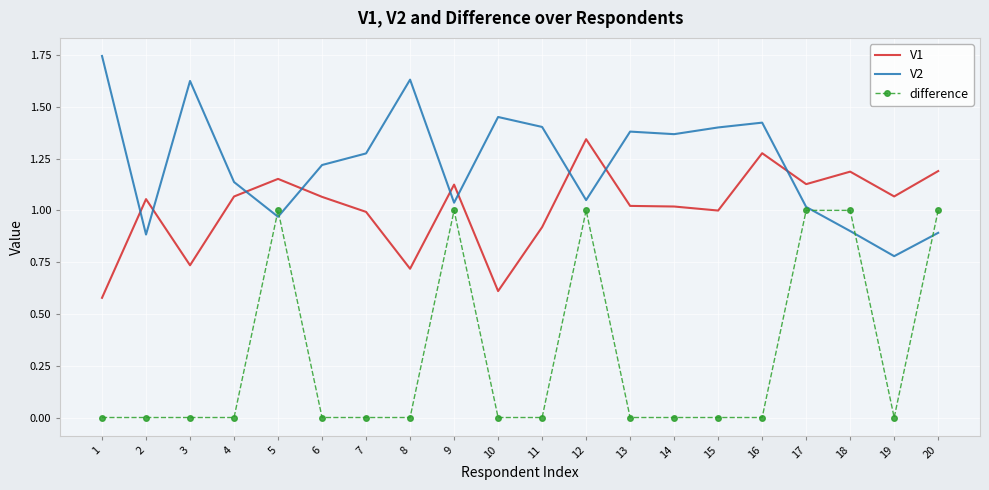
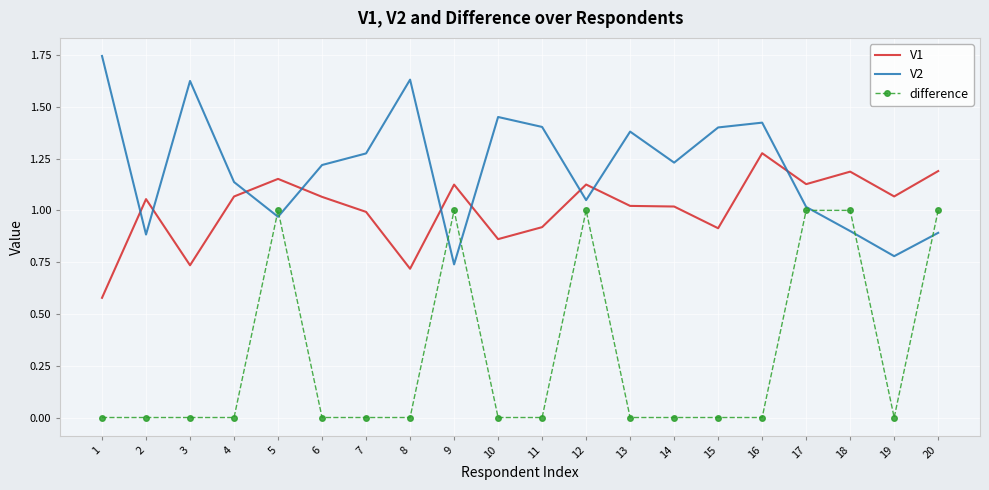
  {
    "V1": {
      "1": 0.58,
      "2": 1.05,
      "3": 0.73,
      "4": 1.07,
      "5": 1.15,
      "6": 1.07,
      "7": 0.99,
      "8": 0.72,
      "9": 1.12,
-     "10": 0.61,
+     "10": 0.86,
      "11": 0.92,
-     "12": 1.34,
+     "12": 1.12,
      "13": 1.02,
      "14": 1.02,
-     "15": 1.00,
+     "15": 0.91,
      "16": 1.28,
      "17": 1.13,
      "18": 1.19,
      "19": 1.07,
      "20": 1.19
    },
    "V2": {
      "1": 1.75,
      "2": 0.88,
      "3": 1.62,
      "4": 1.14,
      "5": 0.97,
      "6": 1.22,
      "7": 1.27,
      "8": 1.63,
-     "9": 1.04,
+     "9": 0.74,
      "10": 1.45,
      "11": 1.40,
      "12": 1.05,
      "13": 1.38,
-     "14": 1.37,
+     "14": 1.23,
      "15": 1.40,
      "16": 1.42,
      "17": 1.02,
      "18": 0.90,
      "19": 0.78,
      "20": 0.89
    },
    "difference": {
      "1": 0.00,
      "2": 0.00,
      "3": 0.00,
      "4": 0.00,
      "5": 1.00,
      "6": 0.00,
      "7": 0.00,
      "8": 0.00,
      "9": 1.00,
      "10": 0.00,
      "11": 0.00,
      "12": 1.00,
      "13": 0.00,
      "14": 0.00,
      "15": 0.00,
      "16": 0.00,
      "17": 1.00,
      "18": 1.00,
      "19": 0.00,
      "20": 1.00
    }
  }
